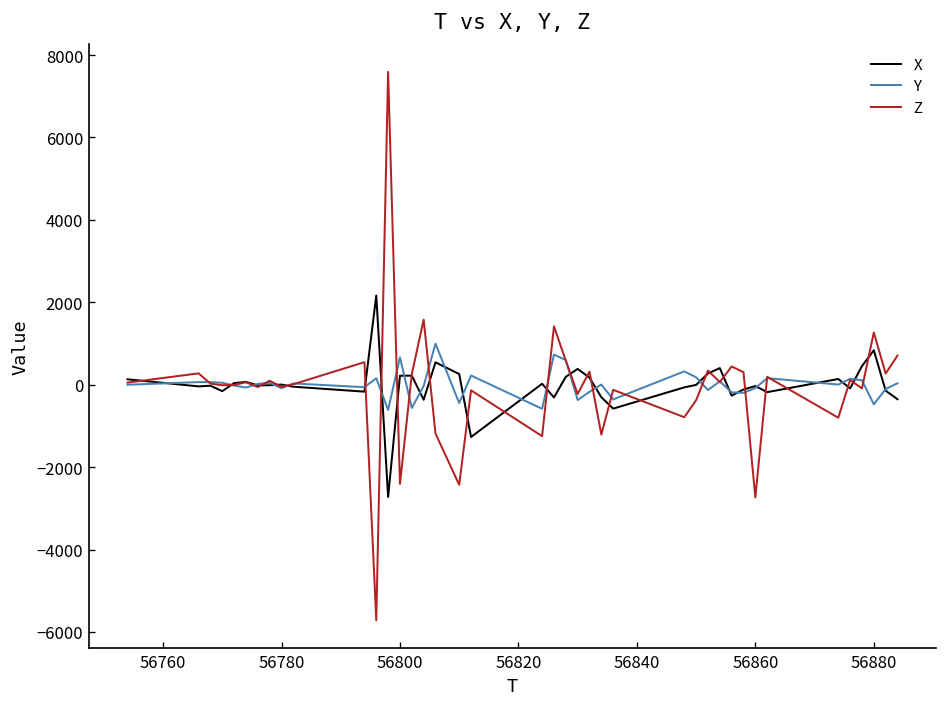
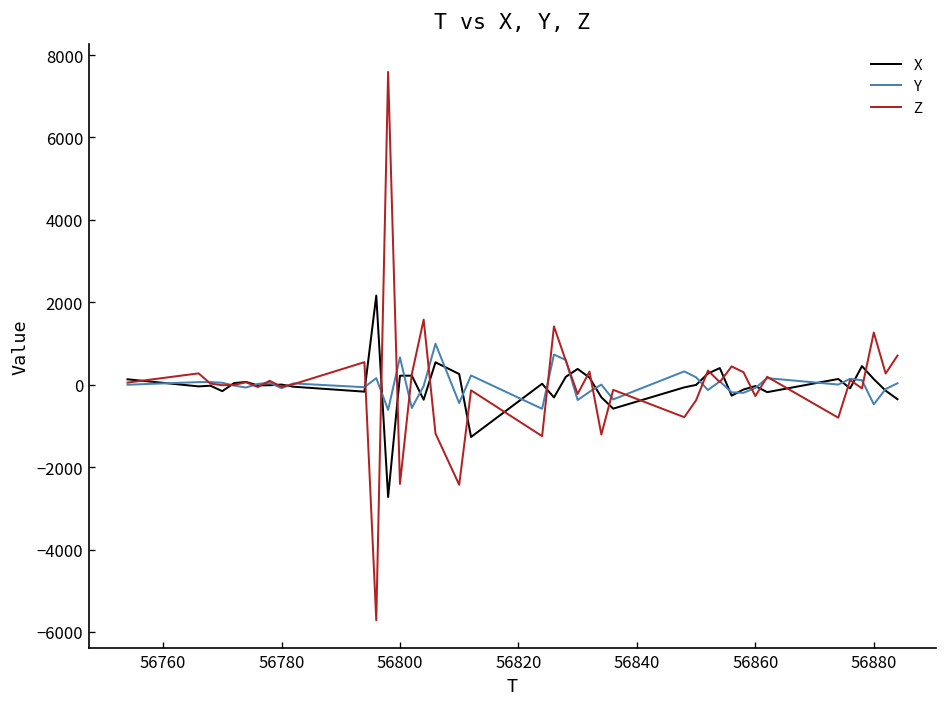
  {
    "X": {
      "56800": 200,
-     "56880": 800
+     "56880": 100
    },
    "Y": {
      "56800": 700,
      "56880": -500
    },
    "Z": {
      "56800": -2400,
-     "56860": -2700,
+     "56860": -300,
      "56880": 1300
    }
  }
